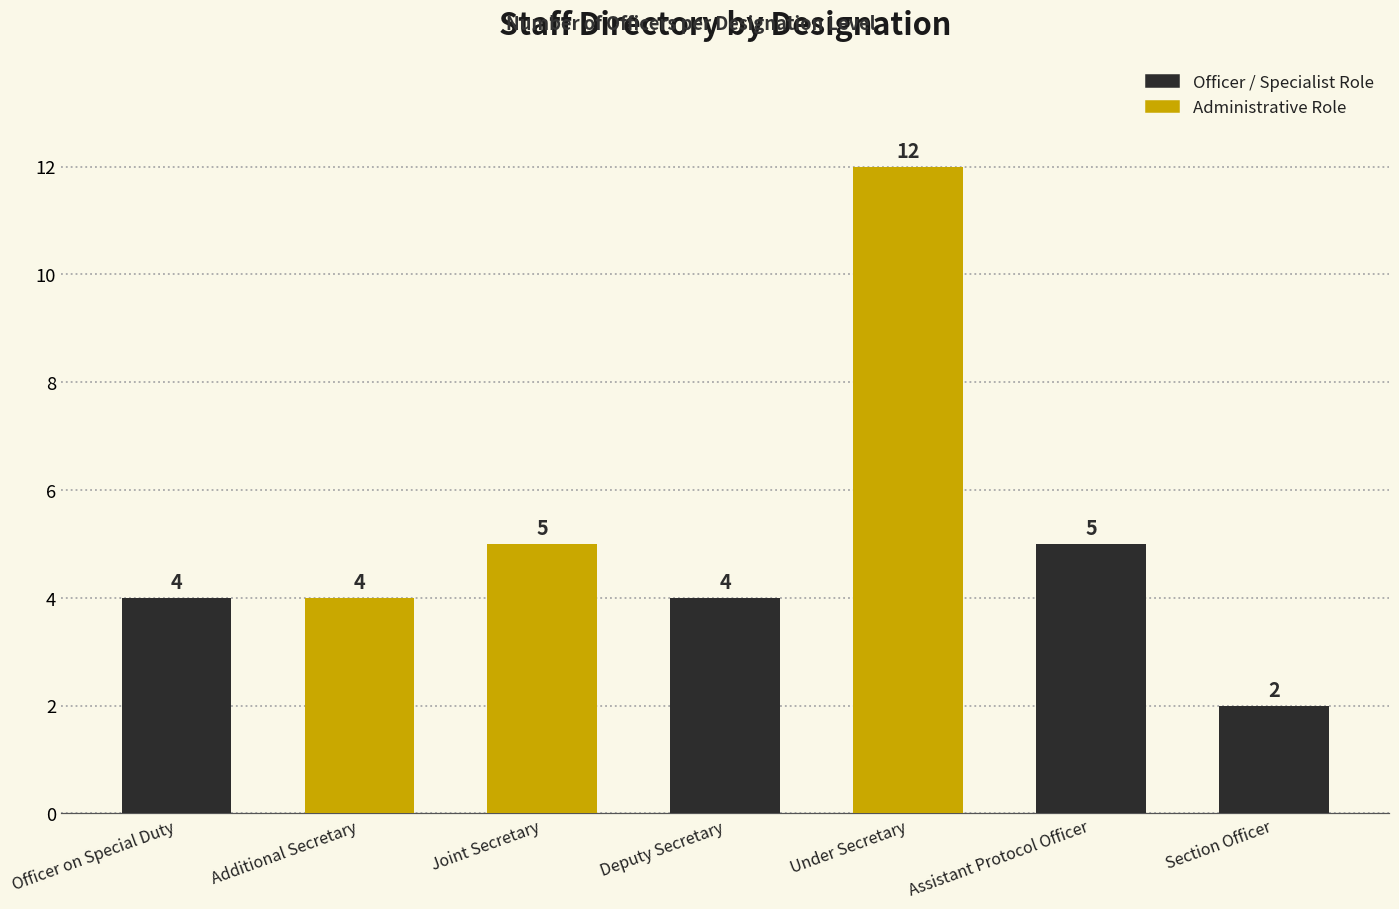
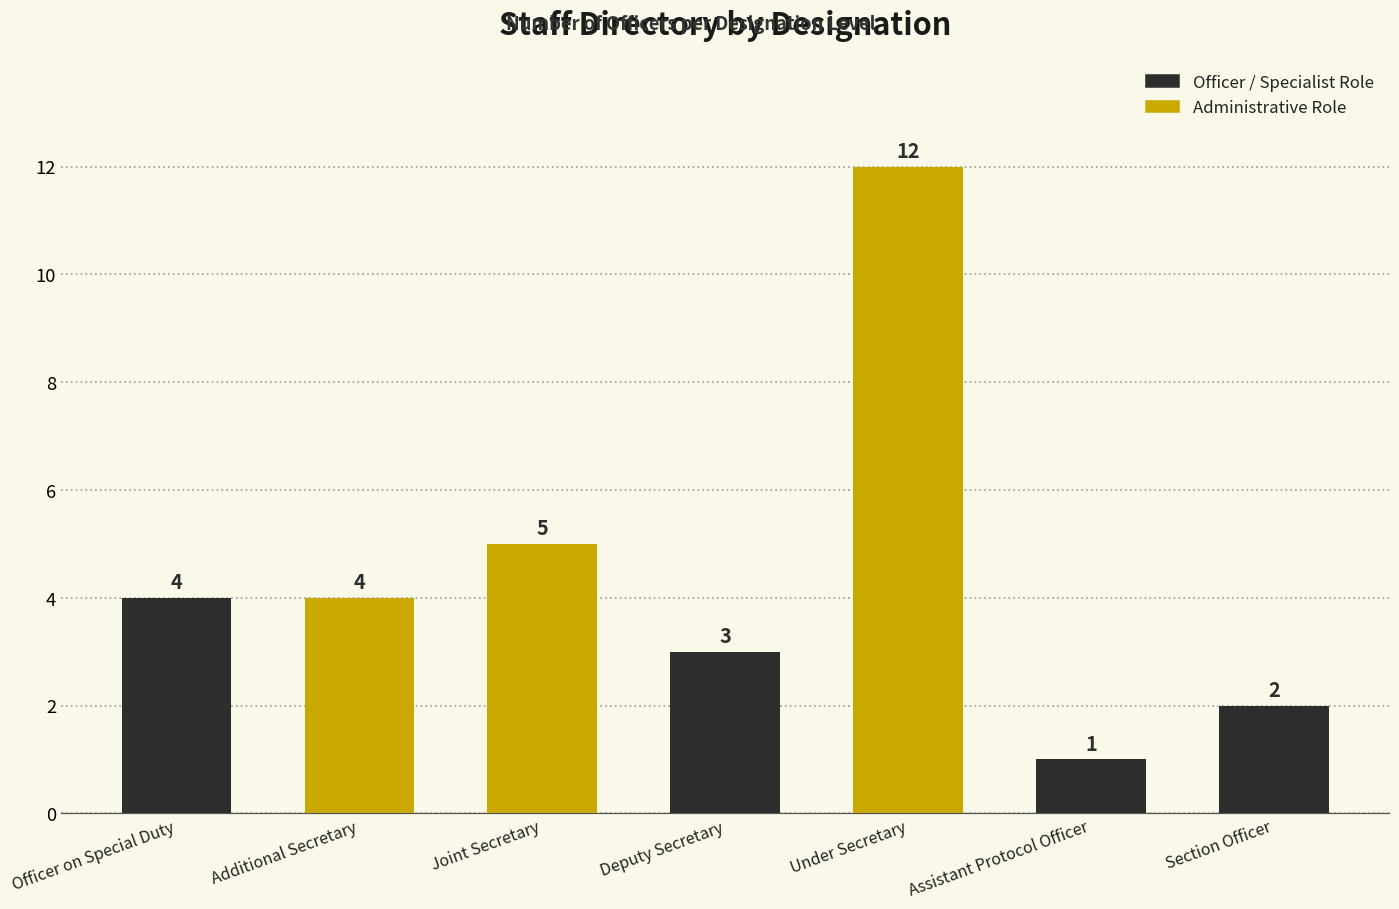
  {
    "Officer on Special Duty": 4,
    "Additional Secretary": 4,
    "Joint Secretary": 5,
-   "Deputy Secretary": 4,
+   "Deputy Secretary": 3,
    "Under Secretary": 12,
-   "Assistant Protocol Officer": 5,
+   "Assistant Protocol Officer": 1,
    "Section Officer": 2
  }
